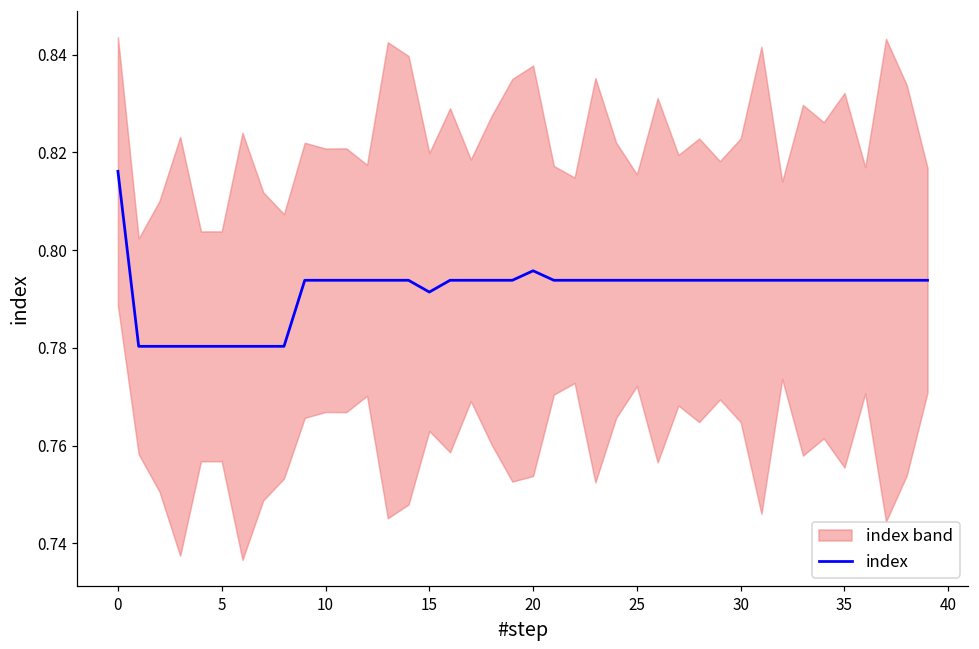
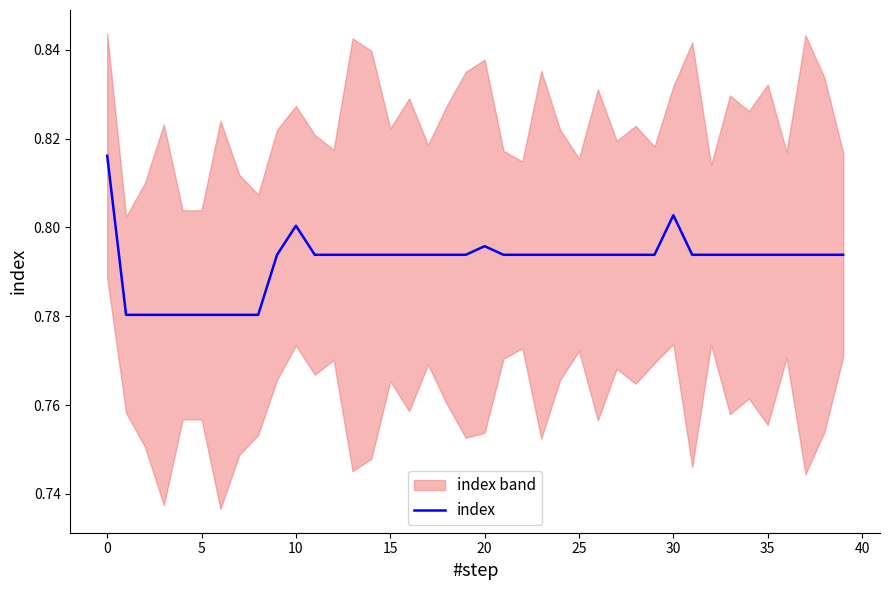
  {
    "index": {
      "0": 0.816,
      "5": 0.780,
-     "10": 0.794,
-     "15": 0.791,
+     "10": 0.800,
+     "15": 0.794,
      "20": 0.796,
      "25": 0.794,
-     "30": 0.794,
+     "30": 0.803,
      "35": 0.794
    }
  }
